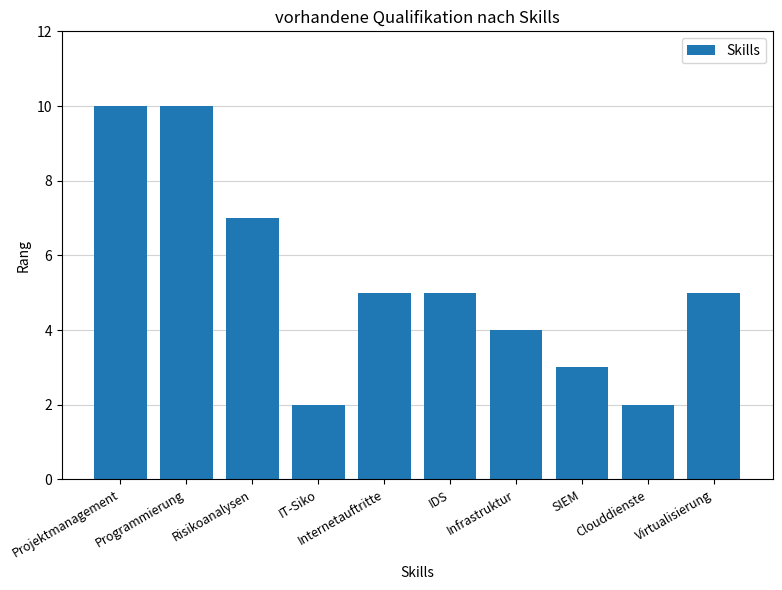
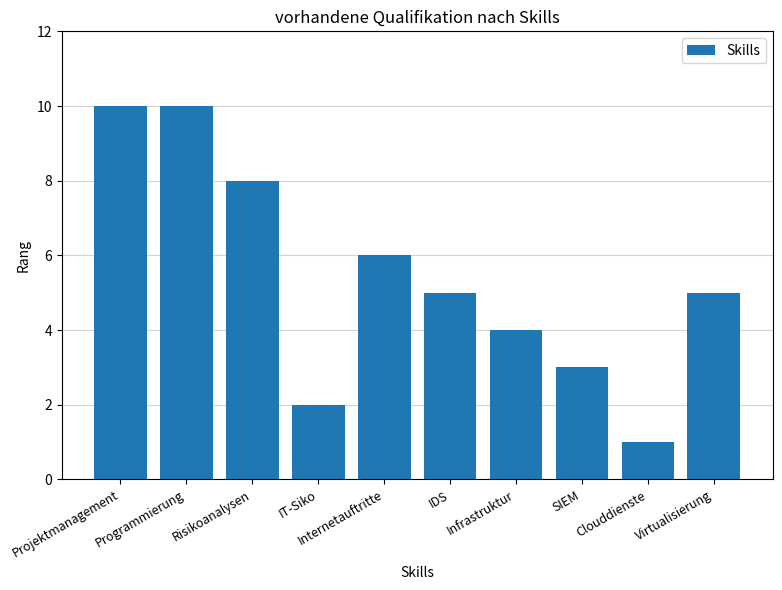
  {
    "Projektmanagement": 10,
    "Programmierung": 10,
-   "Risikoanalysen": 7,
+   "Risikoanalysen": 8,
    "IT-Siko": 2,
-   "Internetauftritte": 5,
+   "Internetauftritte": 6,
    "IDS": 5,
    "Infrastruktur": 4,
    "SIEM": 3,
-   "Clouddienste": 2,
+   "Clouddienste": 1,
    "Virtualisierung": 5
  }
